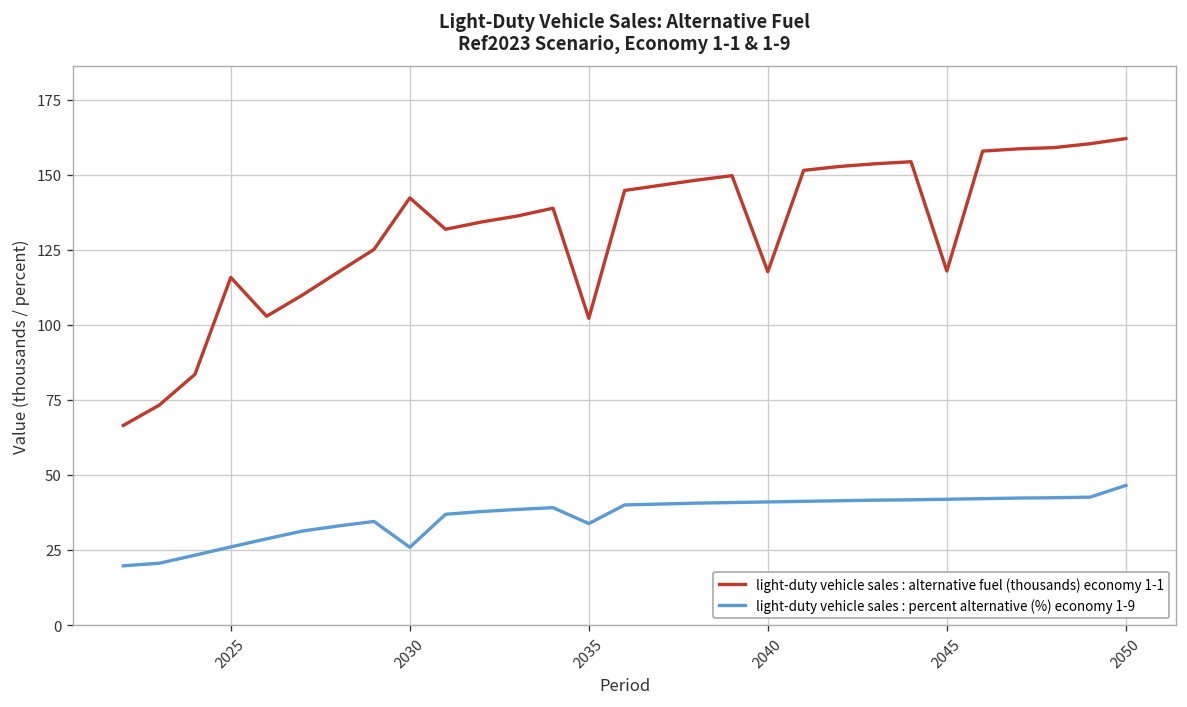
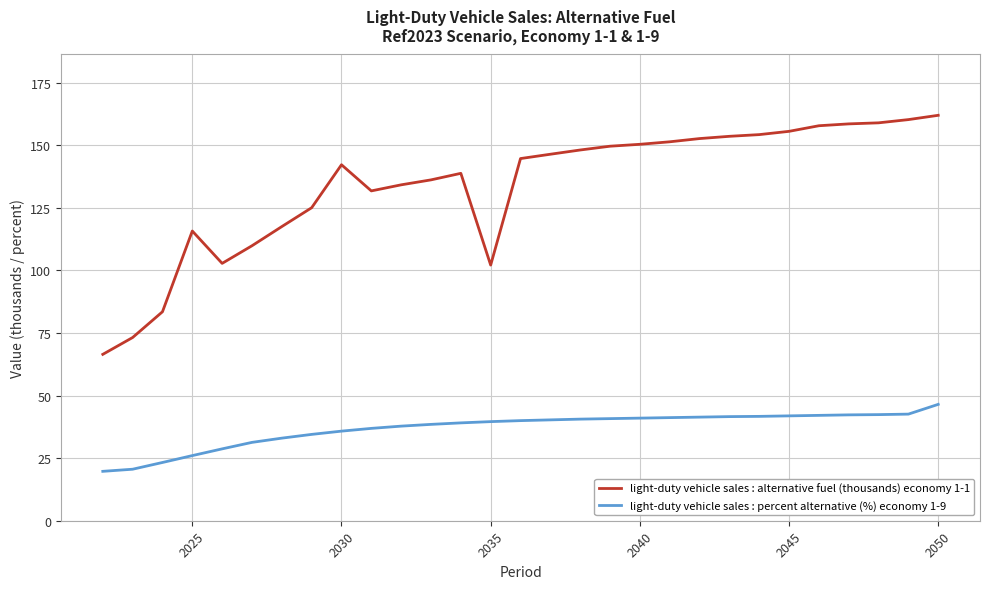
  {
    "light-duty vehicle sales : alternative fuel (thousands) economy 1-1": {
      "2025": 116,
      "2030": 142,
      "2035": 102,
-     "2040": 118,
-     "2045": 118,
+     "2040": 150,
+     "2045": 156,
      "2050": 162
    },
    "light-duty vehicle sales : percent alternative (%) economy 1-9": {
      "2025": 26,
-     "2030": 26,
-     "2035": 34,
+     "2030": 36,
+     "2035": 40,
      "2040": 41,
      "2045": 42,
      "2050": 47
    }
  }
